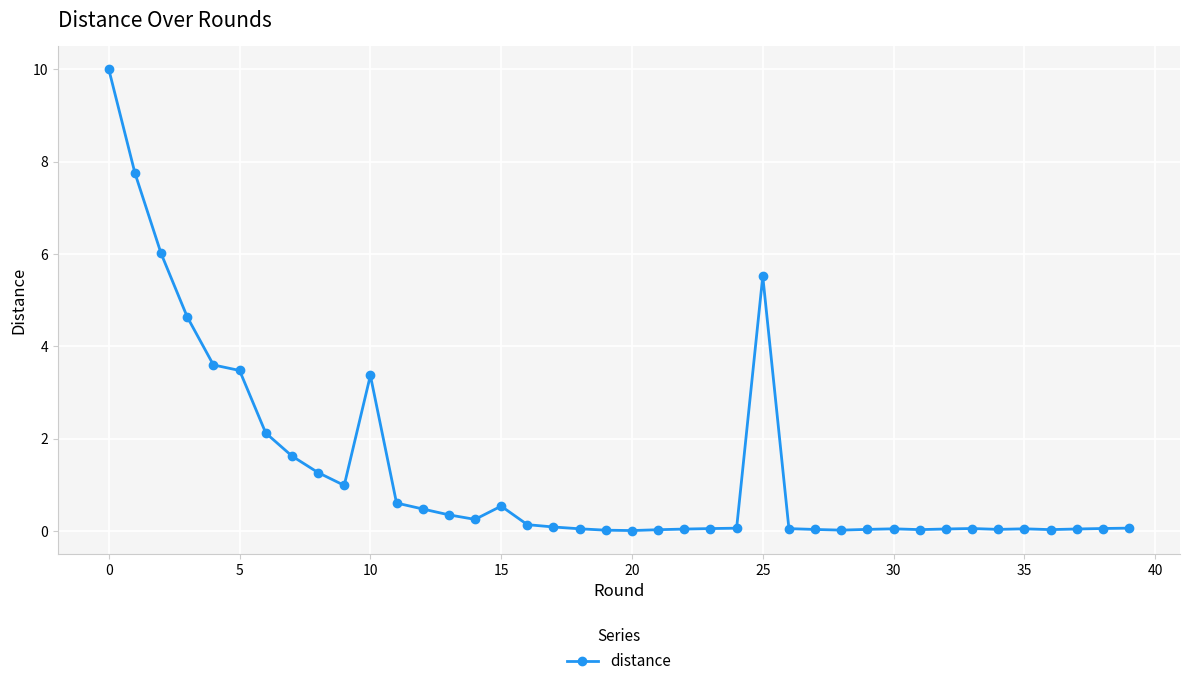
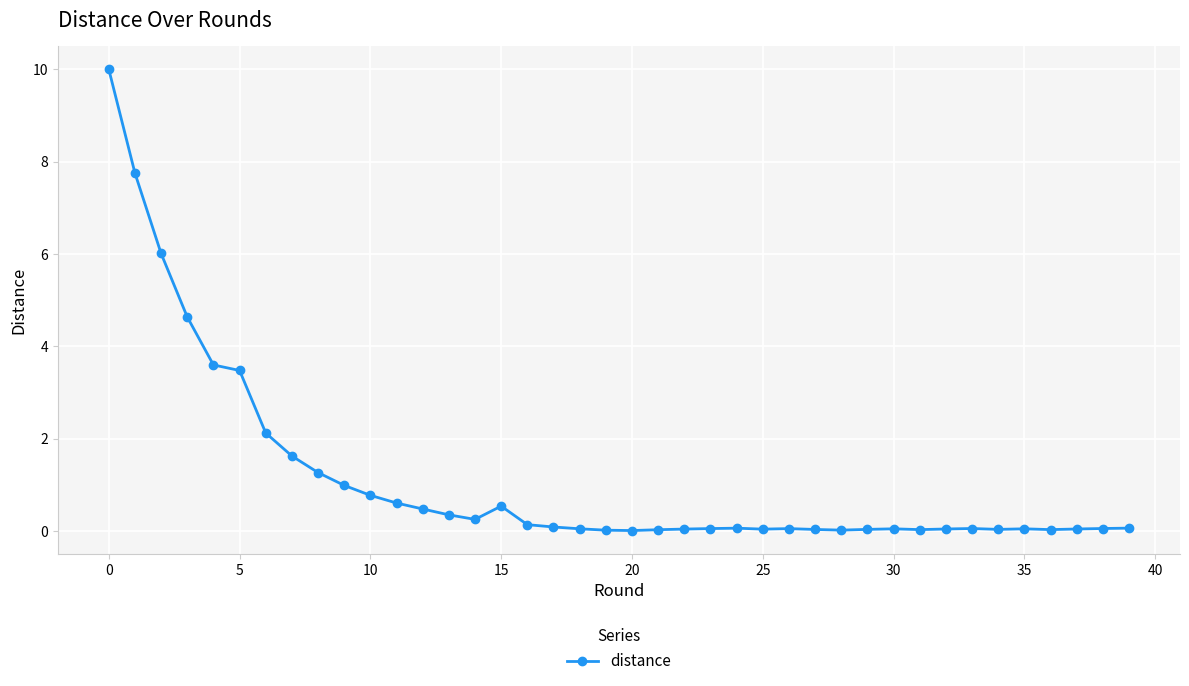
  {
    "0": 10.0,
    "5": 3.5,
-   "10": 3.4,
+   "10": 0.8,
    "15": 0.5,
    "20": 0.0,
-   "25": 5.5,
+   "25": 0.0,
    "30": 0.0,
    "35": 0.0
  }
